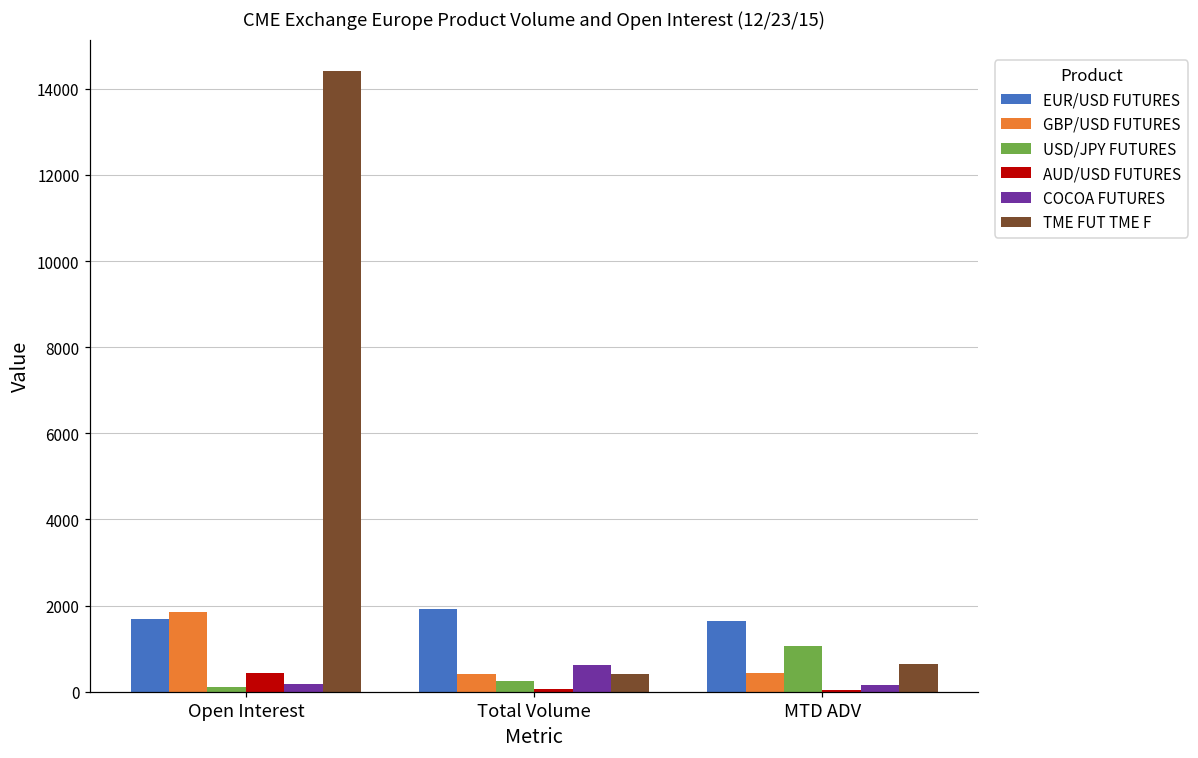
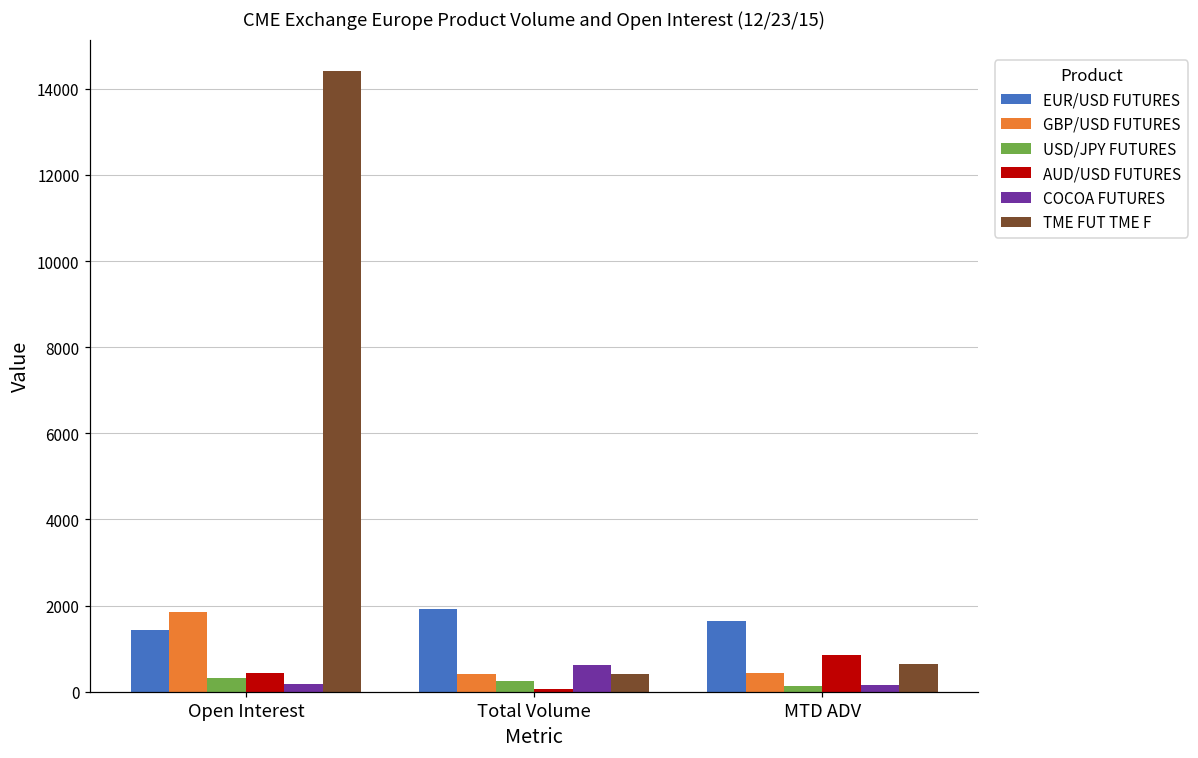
  {
    "EUR/USD FUTURES": {
-     "Open Interest": 1700,
+     "Open Interest": 1400,
      "Total Volume": 1900,
      "MTD ADV": 1600
    },
    "GBP/USD FUTURES": {
      "Open Interest": 1800,
      "Total Volume": 400,
      "MTD ADV": 400
    },
    "USD/JPY FUTURES": {
-     "Open Interest": 100,
+     "Open Interest": 300,
      "Total Volume": 300,
-     "MTD ADV": 1100
+     "MTD ADV": 100
    },
    "AUD/USD FUTURES": {
      "Open Interest": 400,
-     "MTD ADV": 0
+     "MTD ADV": 900
    },
    "COCOA FUTURES": {
      "Open Interest": 200,
      "Total Volume": 600,
      "MTD ADV": 200
    },
    "TME FUT TME F": {
      "Open Interest": 14400,
      "Total Volume": 400,
      "MTD ADV": 600
    }
  }
